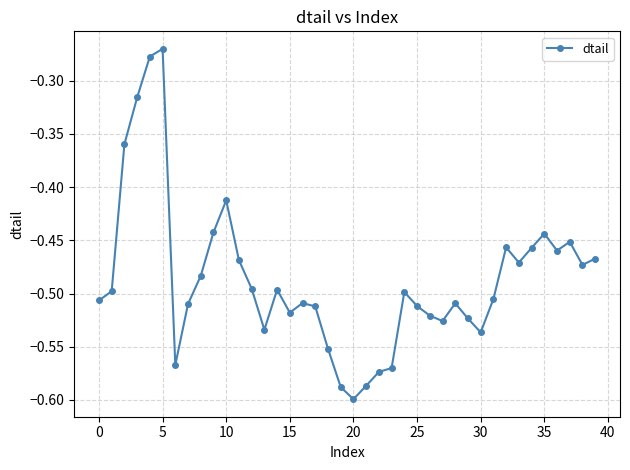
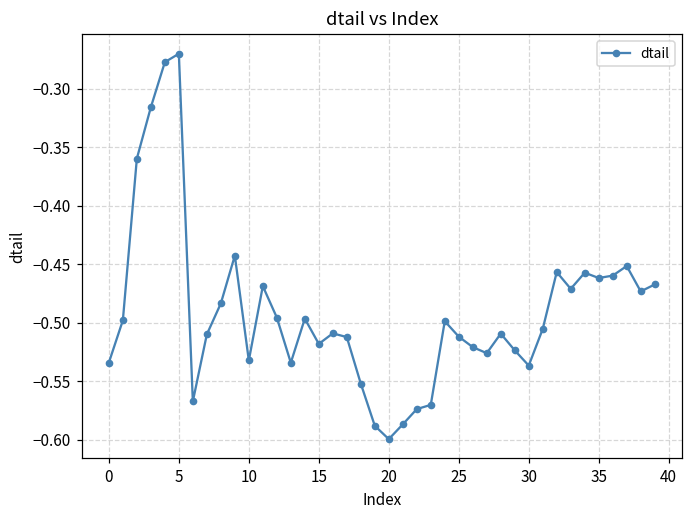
  {
-   "0": -0.507,
+   "0": -0.534,
    "5": -0.270,
-   "10": -0.412,
+   "10": -0.532,
    "15": -0.518,
    "20": -0.599,
    "25": -0.512,
    "30": -0.536,
-   "35": -0.444
+   "35": -0.462
  }
